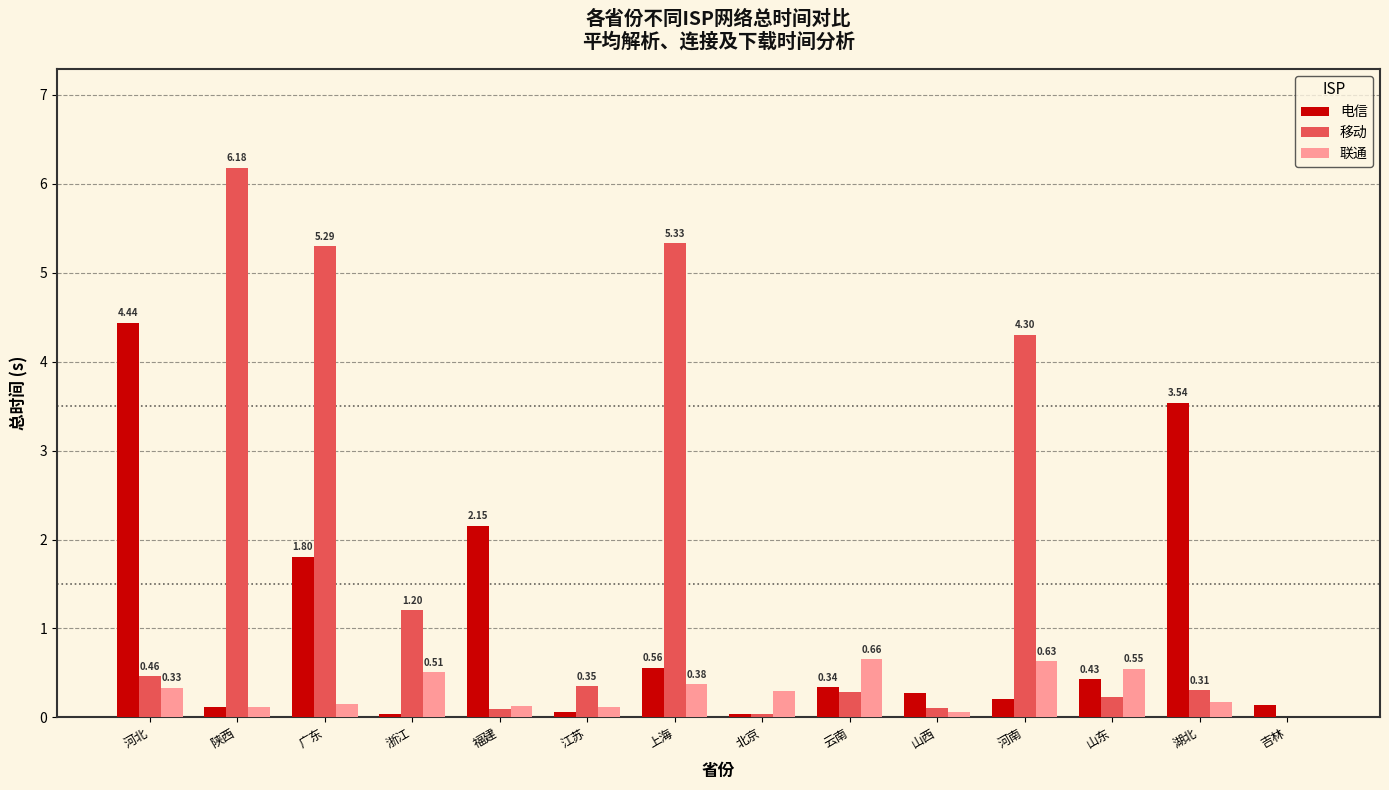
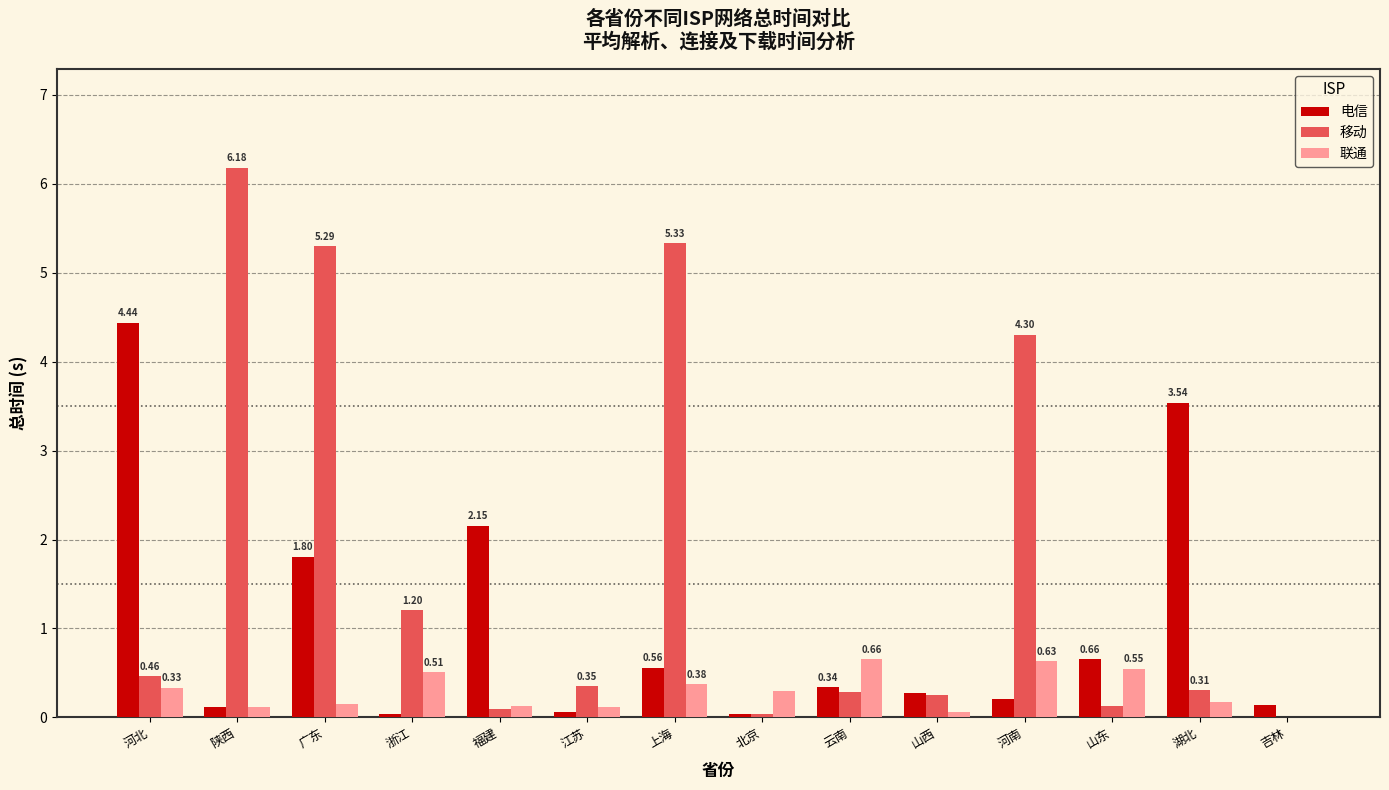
  {
    "电信": {
      "河北": 4.44,
      "广东": 1.80,
      "福建": 2.15,
      "上海": 0.56,
      "云南": 0.34,
-     "山东": 0.43,
+     "山东": 0.66,
      "湖北": 3.54
    },
    "移动": {
      "福建": 0.1,
      "北京": 0.0,
      "云南": 0.3,
-     "山西": 0.1,
-     "山东": 0.2,
+     "山西": 0.3,
+     "山东": 0.1,
      "吉林": 0.0
    },
    "联通": {
      "河北": 0.33,
      "浙江": 0.51,
      "上海": 0.38,
      "云南": 0.66,
      "河南": 0.63,
      "山东": 0.55
    }
  }
